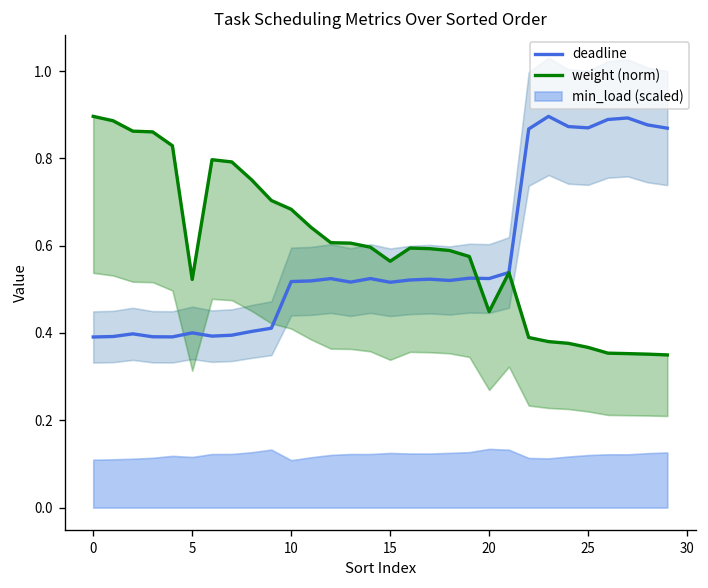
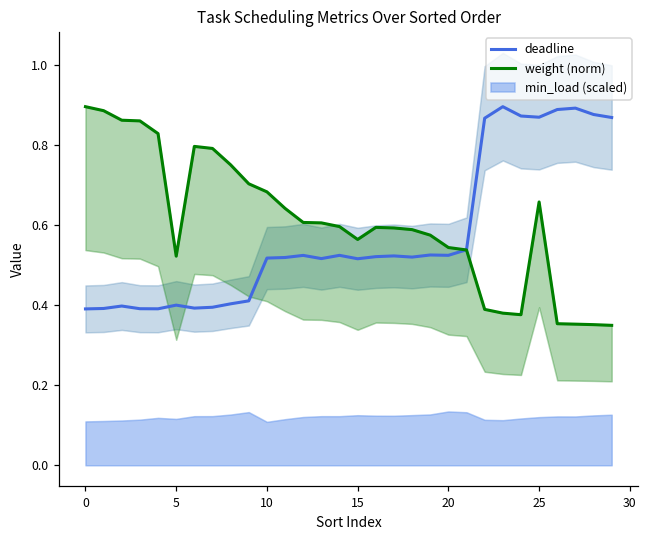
  {
    "weight (norm)": {
      "0": 0.90,
      "5": 0.52,
      "10": 0.68,
      "15": 0.56,
-     "20": 0.45,
-     "25": 0.37
+     "20": 0.54,
+     "25": 0.66
    }
  }
